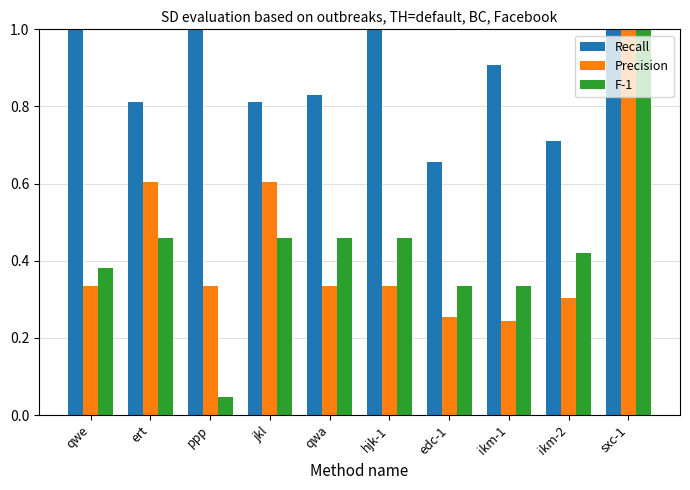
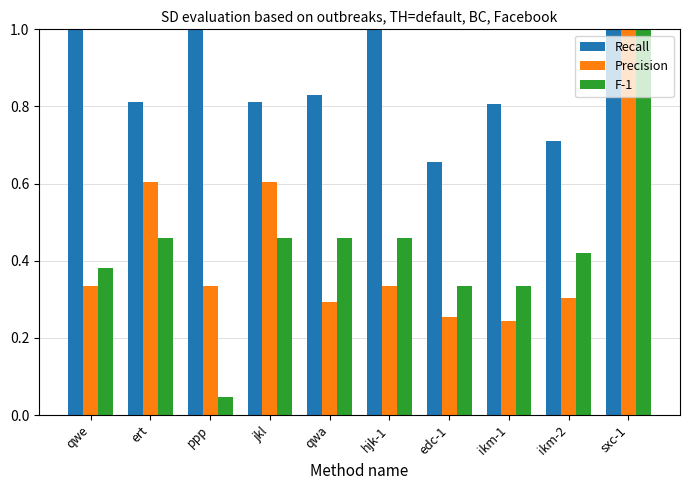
  {
    "Recall": {
      "qwe": 1.00,
      "ert": 0.81,
      "ppp": 1.00,
      "jkl": 0.81,
      "qwa": 0.83,
      "hjk-1": 1.00,
      "edc-1": 0.66,
-     "ikm-1": 0.91,
+     "ikm-1": 0.81,
      "ikm-2": 0.71,
      "sxc-1": 1.00
    },
    "Precision": {
      "qwe": 0.33,
      "ert": 0.60,
      "ppp": 0.33,
      "jkl": 0.60,
-     "qwa": 0.33,
+     "qwa": 0.29,
      "hjk-1": 0.33,
      "edc-1": 0.25,
      "ikm-1": 0.24,
      "ikm-2": 0.30,
      "sxc-1": 1.00
    },
    "F-1": {
      "qwe": 0.38,
      "ert": 0.46,
      "ppp": 0.05,
      "jkl": 0.46,
      "qwa": 0.46,
      "hjk-1": 0.46,
      "edc-1": 0.33,
      "ikm-1": 0.33,
      "ikm-2": 0.42,
      "sxc-1": 1.00
    }
  }
